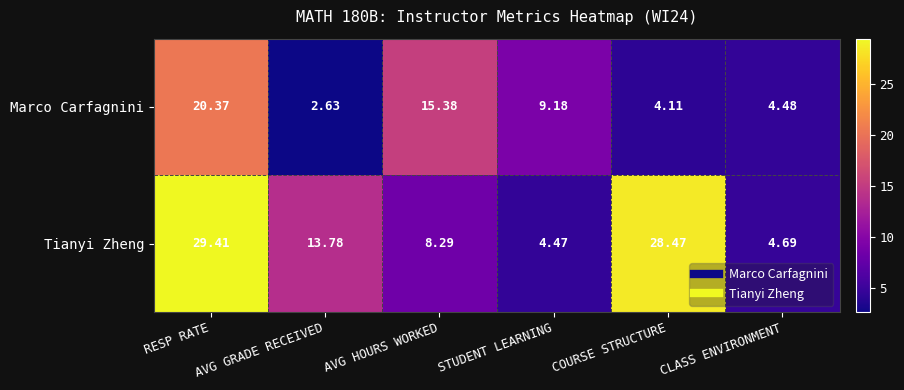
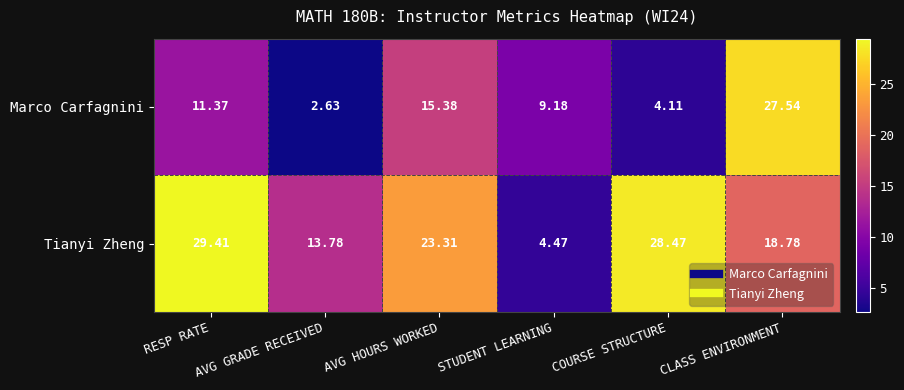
  {
    "Marco Carfagnini": {
-     "RESP RATE": 20.37,
+     "RESP RATE": 11.37,
      "AVG GRADE RECEIVED": 2.63,
      "AVG HOURS WORKED": 15.38,
      "STUDENT LEARNING": 9.18,
      "COURSE STRUCTURE": 4.11,
-     "CLASS ENVIRONMENT": 4.48
+     "CLASS ENVIRONMENT": 27.54
    },
    "Tianyi Zheng": {
      "RESP RATE": 29.41,
      "AVG GRADE RECEIVED": 13.78,
-     "AVG HOURS WORKED": 8.29,
+     "AVG HOURS WORKED": 23.31,
      "STUDENT LEARNING": 4.47,
      "COURSE STRUCTURE": 28.47,
-     "CLASS ENVIRONMENT": 4.69
+     "CLASS ENVIRONMENT": 18.78
    }
  }
